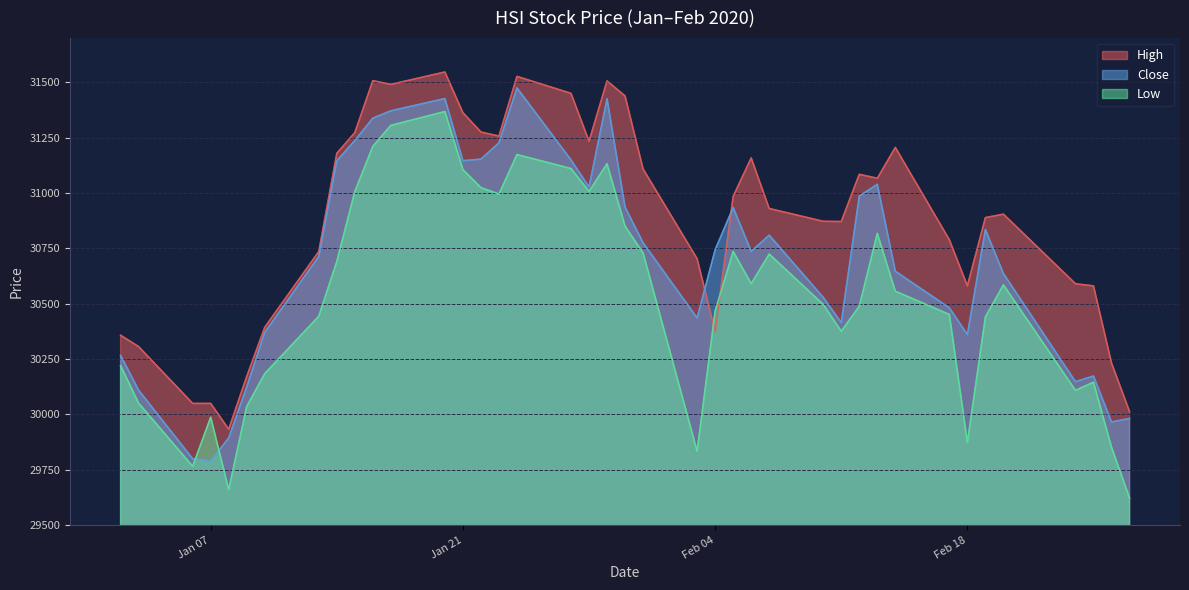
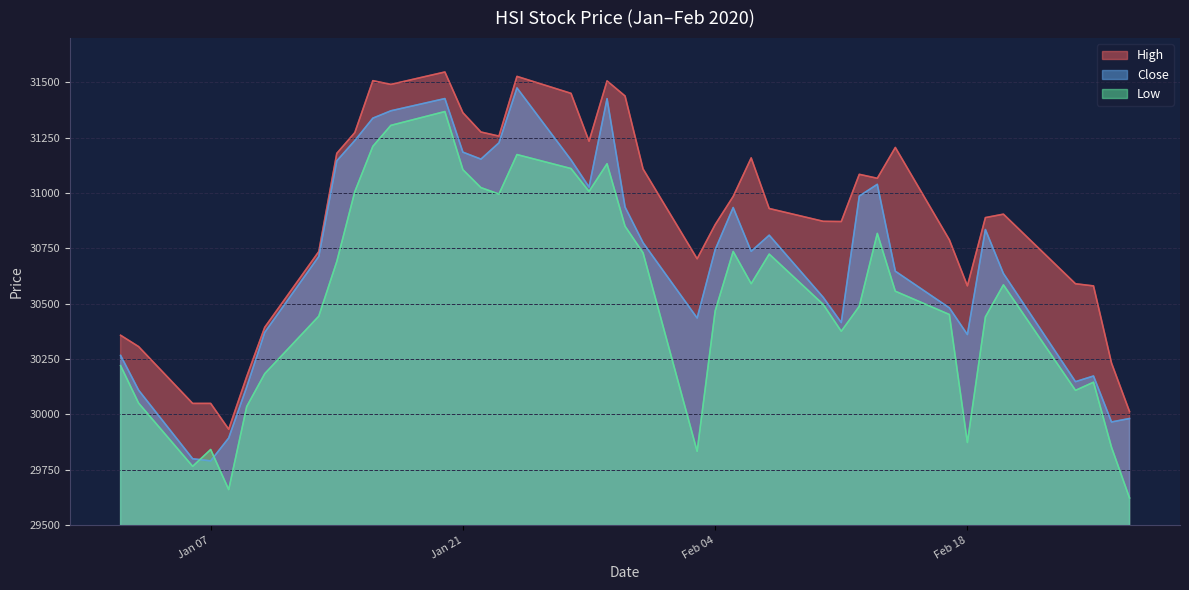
  {
    "High": {
      "Jan 07": 30050,
      "Jan 21": 31360,
-     "Feb 04": 30370,
+     "Feb 04": 30860,
      "Feb 18": 30580
    },
    "Close": {
      "Jan 07": 29790,
-     "Jan 21": 31150,
+     "Jan 21": 31180,
      "Feb 04": 30740,
      "Feb 18": 30360
    },
    "Low": {
-     "Jan 07": 29990,
+     "Jan 07": 29840,
      "Jan 21": 31110,
      "Feb 04": 30470,
      "Feb 18": 29870
    }
  }
